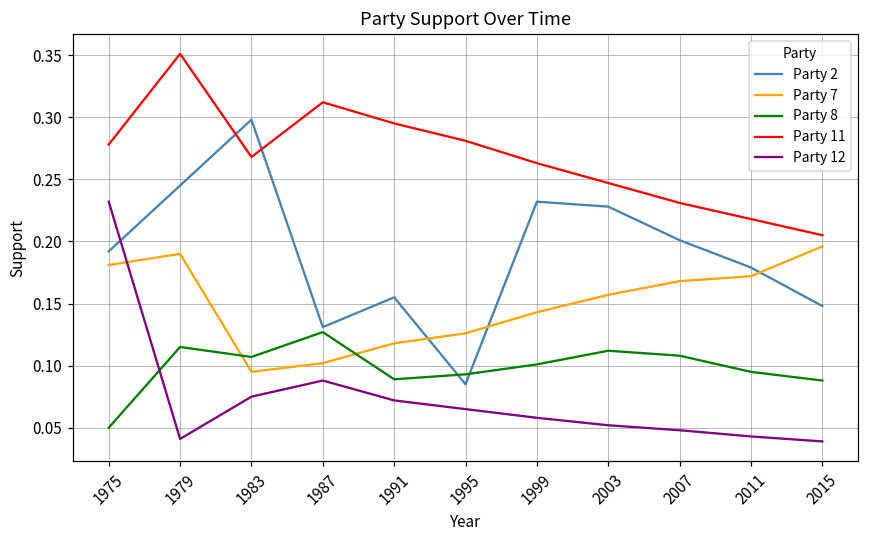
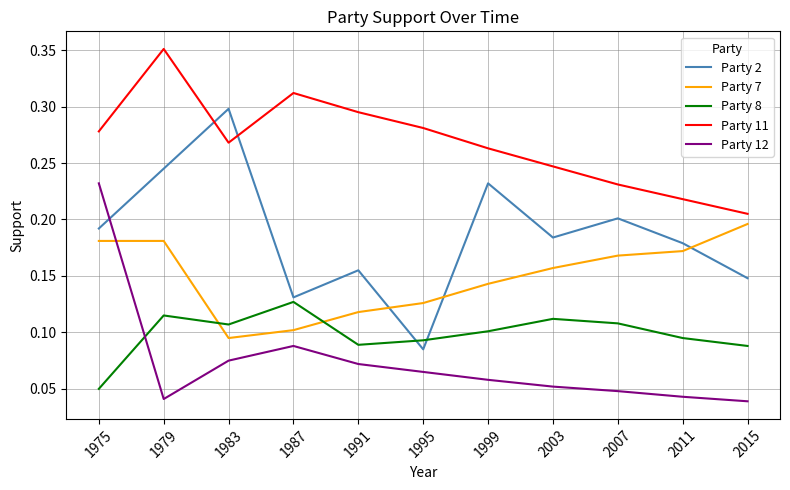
  {
    "Party 2": {
      "1975": 0.192,
      "1979": 0.245,
      "1983": 0.298,
      "1987": 0.131,
      "1991": 0.155,
      "1995": 0.085,
      "1999": 0.232,
-     "2003": 0.228,
+     "2003": 0.184,
      "2007": 0.201,
      "2011": 0.179,
      "2015": 0.148
    },
    "Party 7": {
      "1975": 0.181,
-     "1979": 0.190,
+     "1979": 0.181,
      "1983": 0.095,
      "1987": 0.102,
      "1991": 0.118,
      "1995": 0.126,
      "1999": 0.143,
      "2003": 0.157,
      "2007": 0.168,
      "2011": 0.172,
      "2015": 0.196
    },
    "Party 8": {
      "1975": 0.050,
      "1979": 0.115,
      "1983": 0.107,
      "1987": 0.127,
      "1991": 0.089,
      "1995": 0.093,
      "1999": 0.101,
      "2003": 0.112,
      "2007": 0.108,
      "2011": 0.095,
      "2015": 0.088
    },
    "Party 11": {
      "1975": 0.278,
      "1979": 0.351,
      "1983": 0.268,
      "1987": 0.312,
      "1991": 0.295,
      "1995": 0.281,
      "1999": 0.263,
      "2003": 0.247,
      "2007": 0.231,
      "2011": 0.218,
      "2015": 0.205
    },
    "Party 12": {
      "1975": 0.232,
      "1979": 0.041,
      "1983": 0.075,
      "1987": 0.088,
      "1991": 0.072,
      "1995": 0.065,
      "1999": 0.058,
      "2003": 0.052,
      "2007": 0.048,
      "2011": 0.043,
      "2015": 0.039
    }
  }
